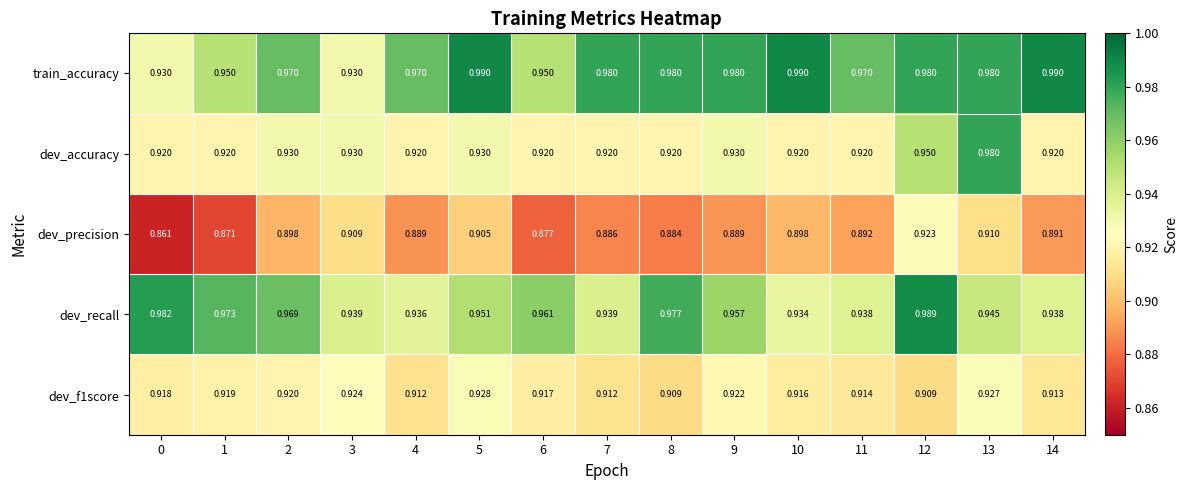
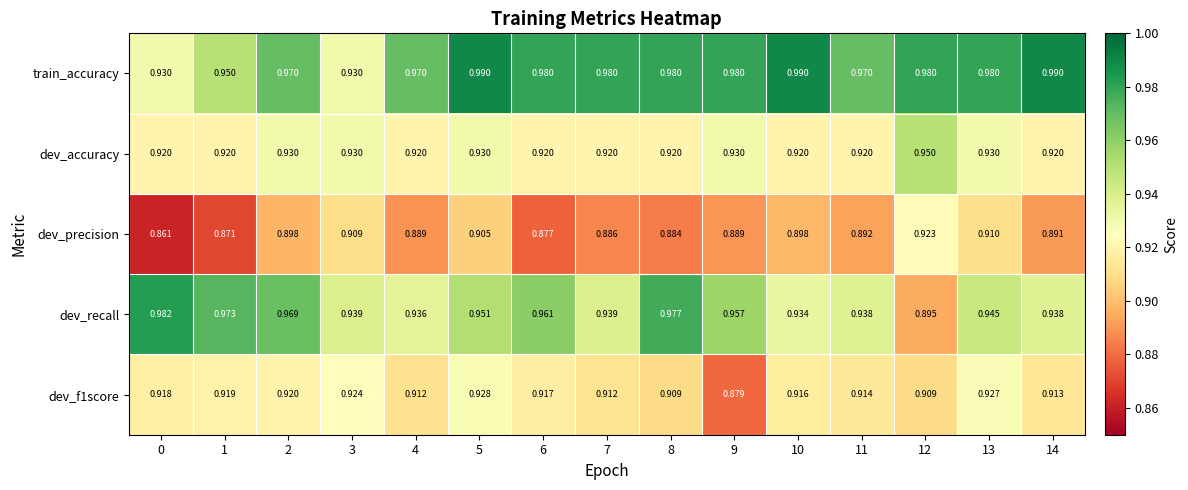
  {
    "train_accuracy": {
      "0": 0.930,
      "1": 0.950,
      "2": 0.970,
      "3": 0.930,
      "4": 0.970,
      "5": 0.990,
-     "6": 0.950,
+     "6": 0.980,
      "7": 0.980,
      "8": 0.980,
      "9": 0.980,
      "10": 0.990,
      "11": 0.970,
      "12": 0.980,
      "13": 0.980,
      "14": 0.990
    },
    "dev_accuracy": {
      "0": 0.920,
      "1": 0.920,
      "2": 0.930,
      "3": 0.930,
      "4": 0.920,
      "5": 0.930,
      "6": 0.920,
      "7": 0.920,
      "8": 0.920,
      "9": 0.930,
      "10": 0.920,
      "11": 0.920,
      "12": 0.950,
-     "13": 0.980,
+     "13": 0.930,
      "14": 0.920
    },
    "dev_precision": {
      "0": 0.861,
      "1": 0.871,
      "2": 0.898,
      "3": 0.909,
      "4": 0.889,
      "5": 0.905,
      "6": 0.877,
      "7": 0.886,
      "8": 0.884,
      "9": 0.889,
      "10": 0.898,
      "11": 0.892,
      "12": 0.923,
      "13": 0.910,
      "14": 0.891
    },
    "dev_recall": {
      "0": 0.982,
      "1": 0.973,
      "2": 0.969,
      "3": 0.939,
      "4": 0.936,
      "5": 0.951,
      "6": 0.961,
      "7": 0.939,
      "8": 0.977,
      "9": 0.957,
      "10": 0.934,
      "11": 0.938,
-     "12": 0.989,
+     "12": 0.895,
      "13": 0.945,
      "14": 0.938
    },
    "dev_f1score": {
      "0": 0.918,
      "1": 0.919,
      "2": 0.920,
      "3": 0.924,
      "4": 0.912,
      "5": 0.928,
      "6": 0.917,
      "7": 0.912,
      "8": 0.909,
-     "9": 0.922,
+     "9": 0.879,
      "10": 0.916,
      "11": 0.914,
      "12": 0.909,
      "13": 0.927,
      "14": 0.913
    }
  }
